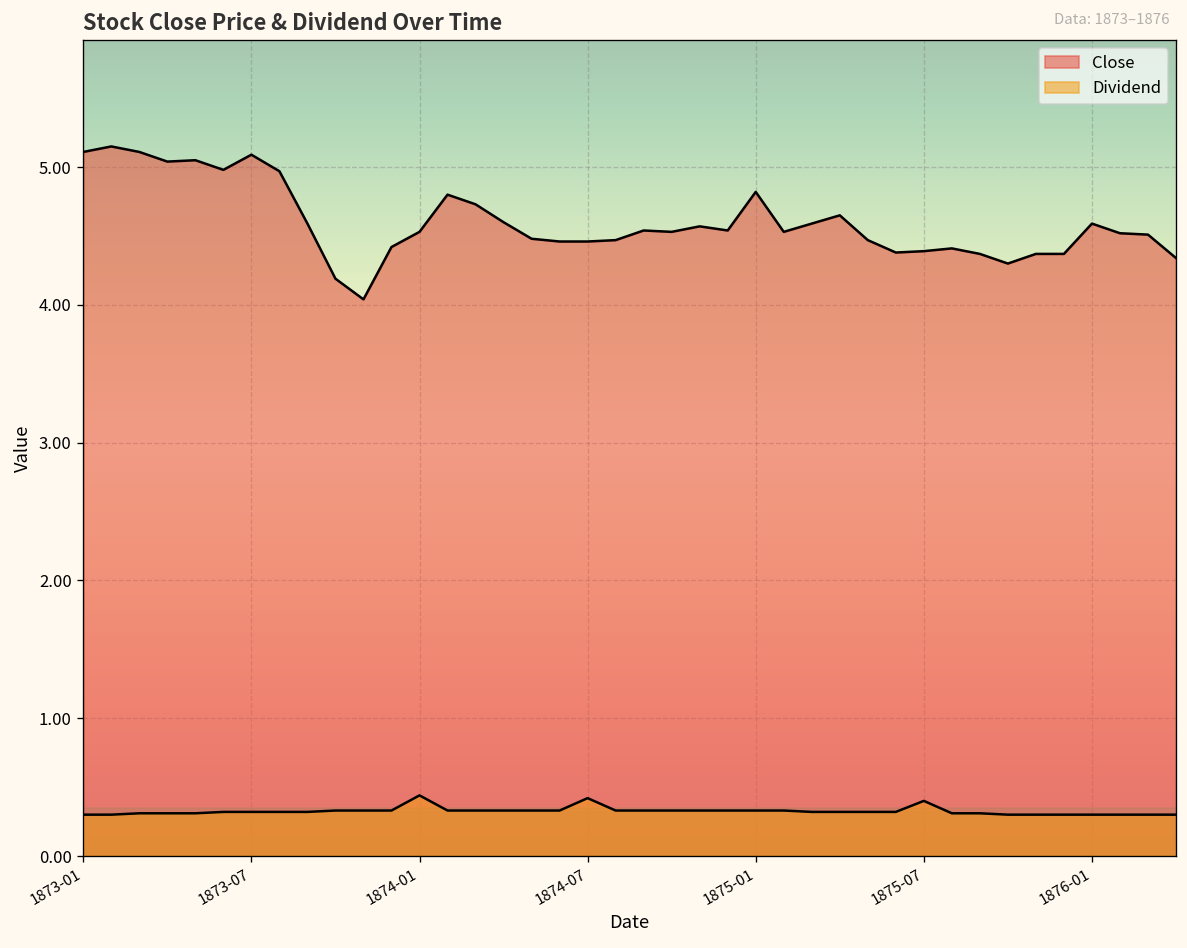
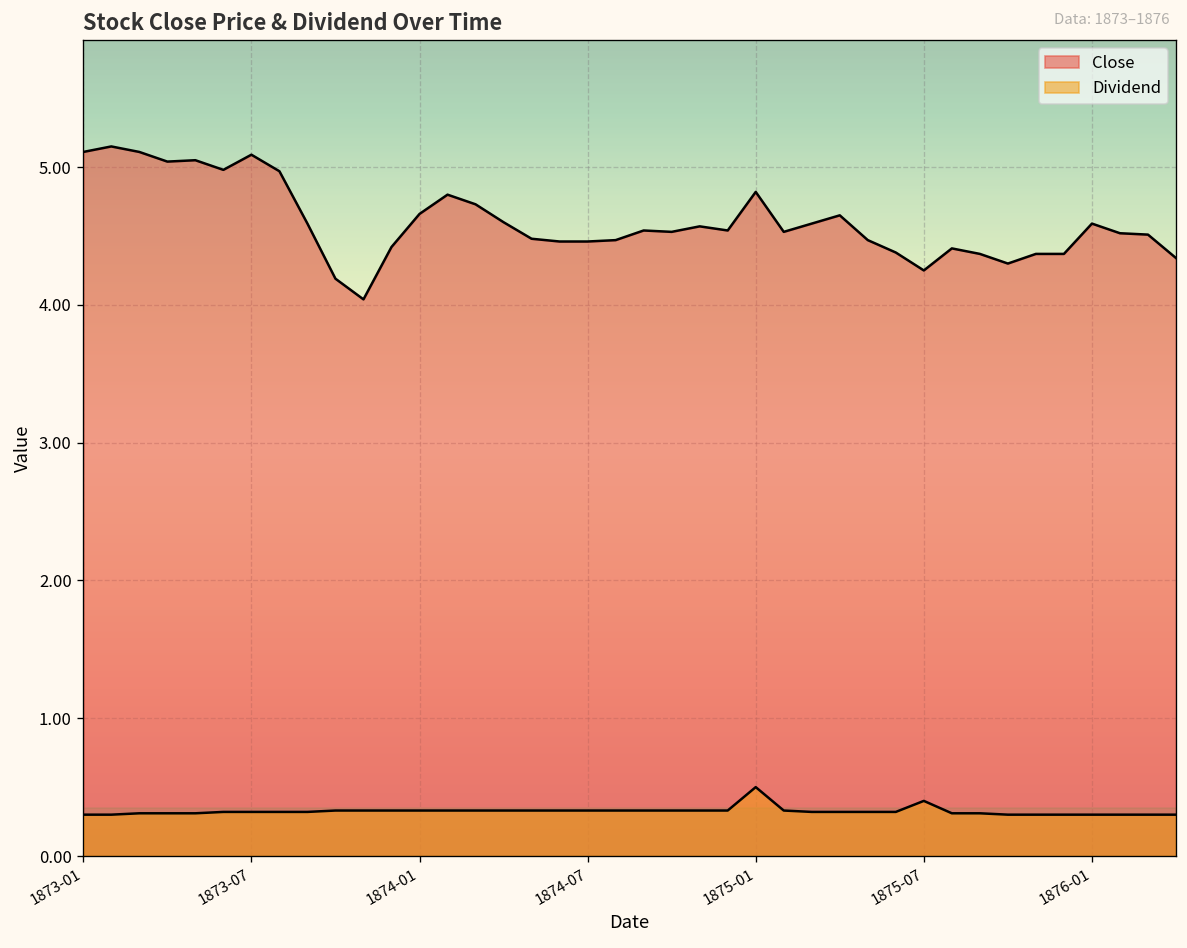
  {
    "Close": {
      "1873-01": 5.11,
      "1873-07": 5.09,
-     "1874-01": 4.53,
+     "1874-01": 4.66,
      "1874-07": 4.46,
      "1875-01": 4.82,
-     "1875-07": 4.39,
+     "1875-07": 4.25,
      "1876-01": 4.59
    },
    "Dividend": {
      "1873-01": 0.30,
      "1873-07": 0.32,
-     "1874-01": 0.44,
-     "1874-07": 0.42,
-     "1875-01": 0.33,
+     "1874-01": 0.33,
+     "1874-07": 0.33,
+     "1875-01": 0.50,
      "1875-07": 0.40,
      "1876-01": 0.30
    }
  }
